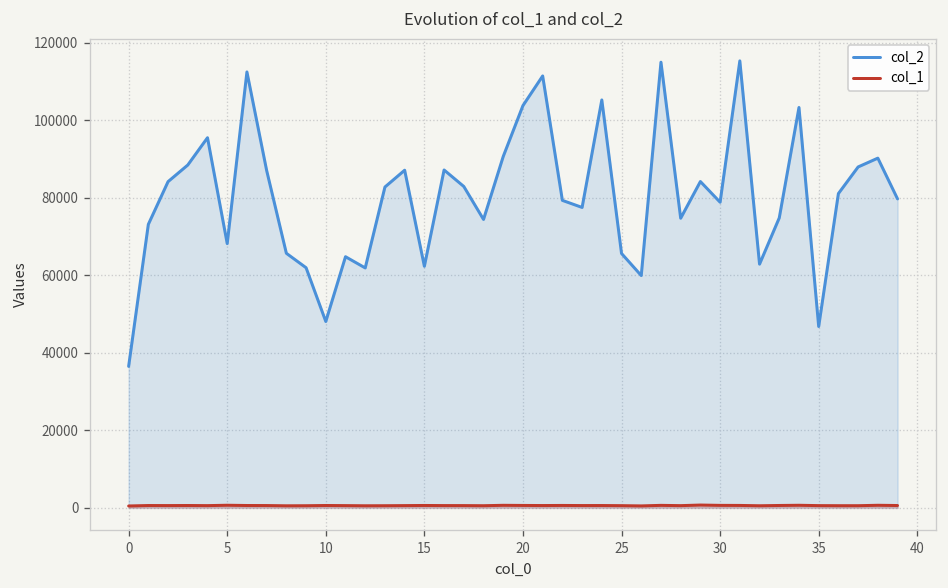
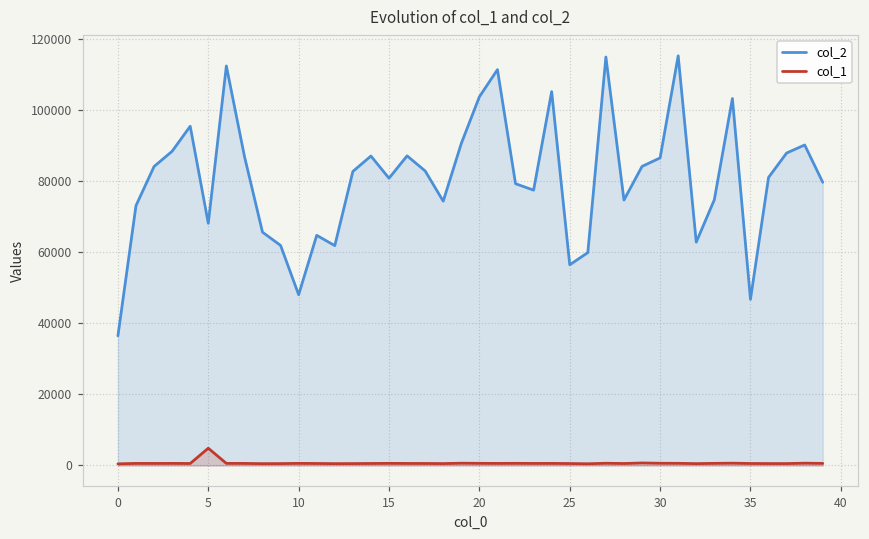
  {
    "col_2": {
      "0": 36000,
      "5": 68000,
      "10": 48000,
-     "15": 62000,
+     "15": 81000,
      "20": 104000,
-     "25": 66000,
-     "30": 79000,
+     "25": 56000,
+     "30": 87000,
      "35": 47000
    },
    "col_1": {
      "0": 0,
-     "5": 1000,
+     "5": 5000,
      "10": 1000,
      "15": 1000,
      "20": 1000,
      "25": 1000,
      "30": 1000,
      "35": 1000
    }
  }
